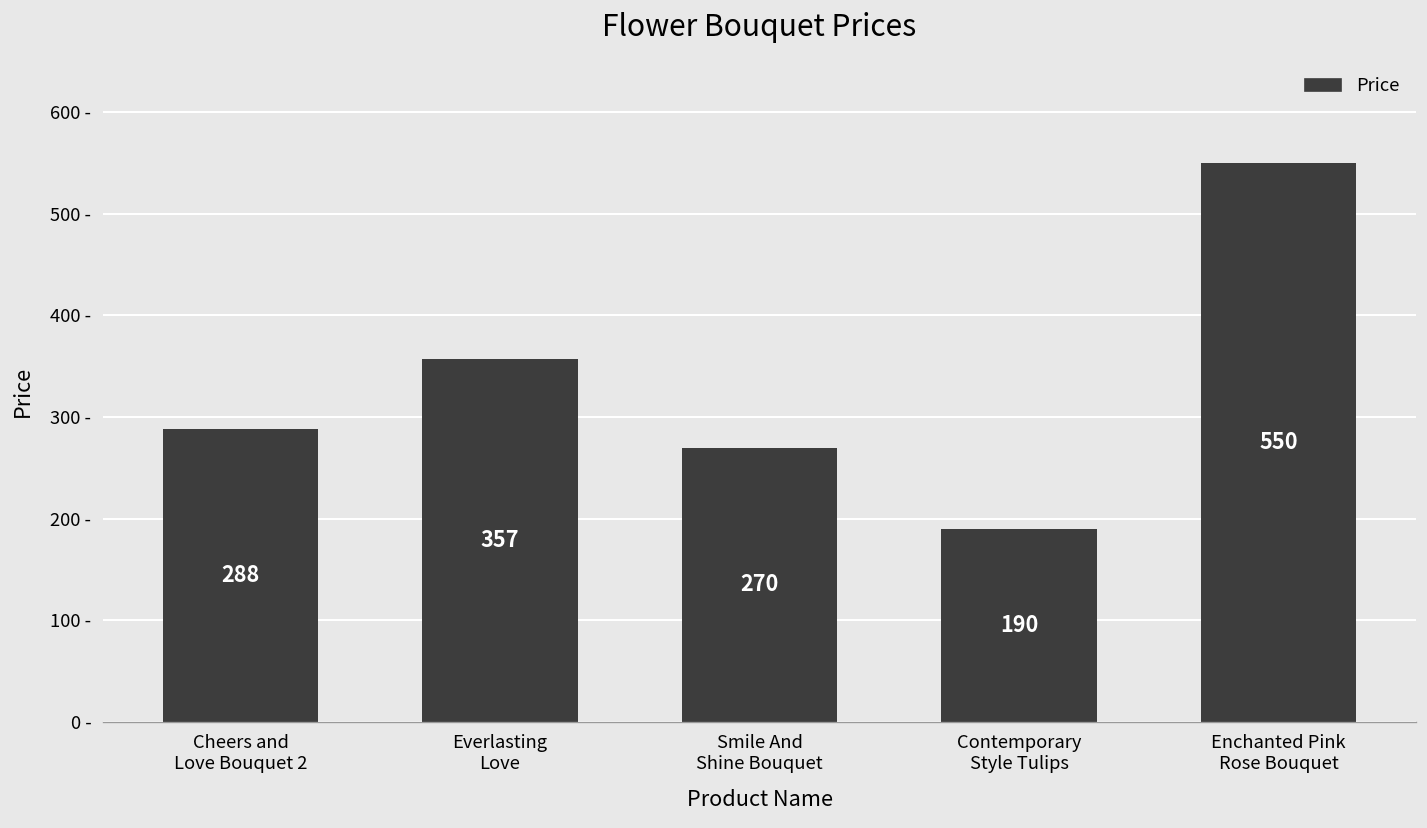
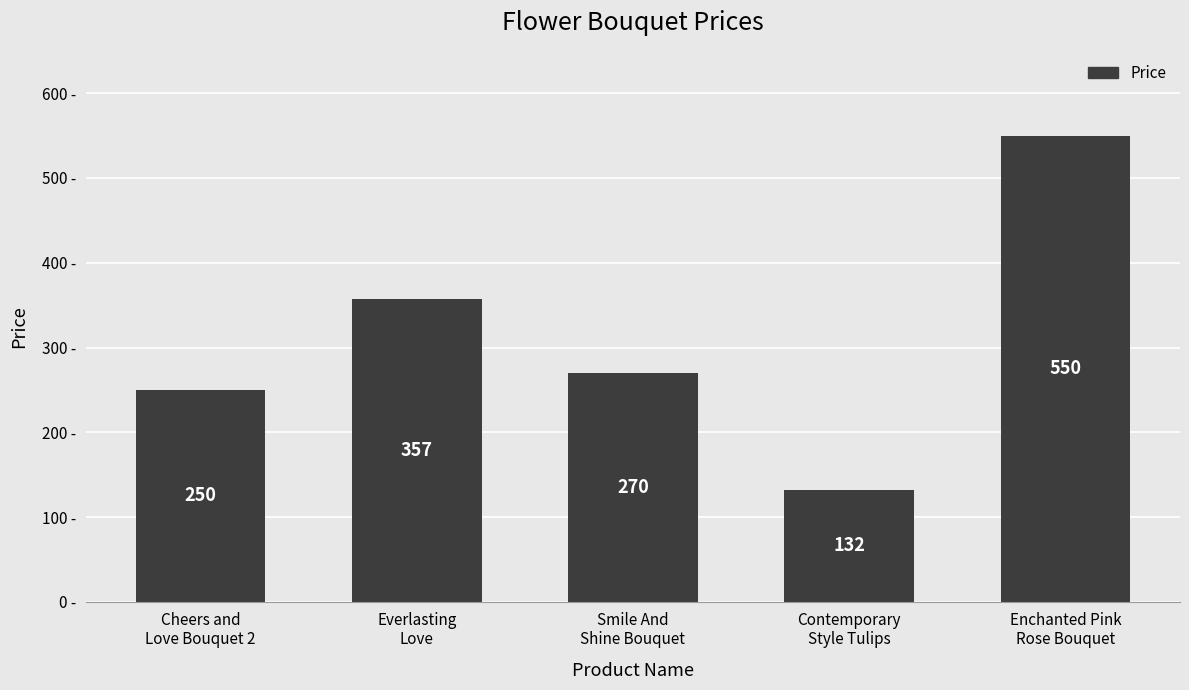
  {
-   "Cheers and Love Bouquet 2": 288,
+   "Cheers and Love Bouquet 2": 250,
    "Everlasting Love": 357,
    "Smile And Shine Bouquet": 270,
-   "Contemporary Style Tulips": 190,
+   "Contemporary Style Tulips": 132,
    "Enchanted Pink Rose Bouquet": 550
  }
